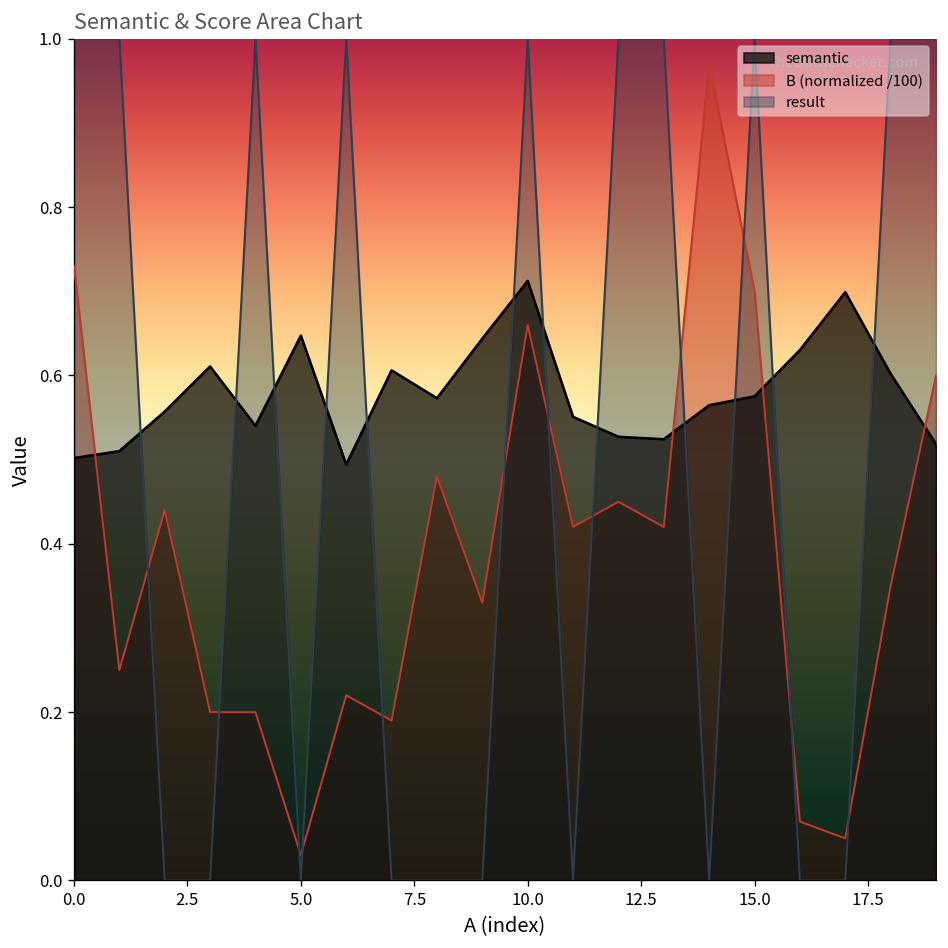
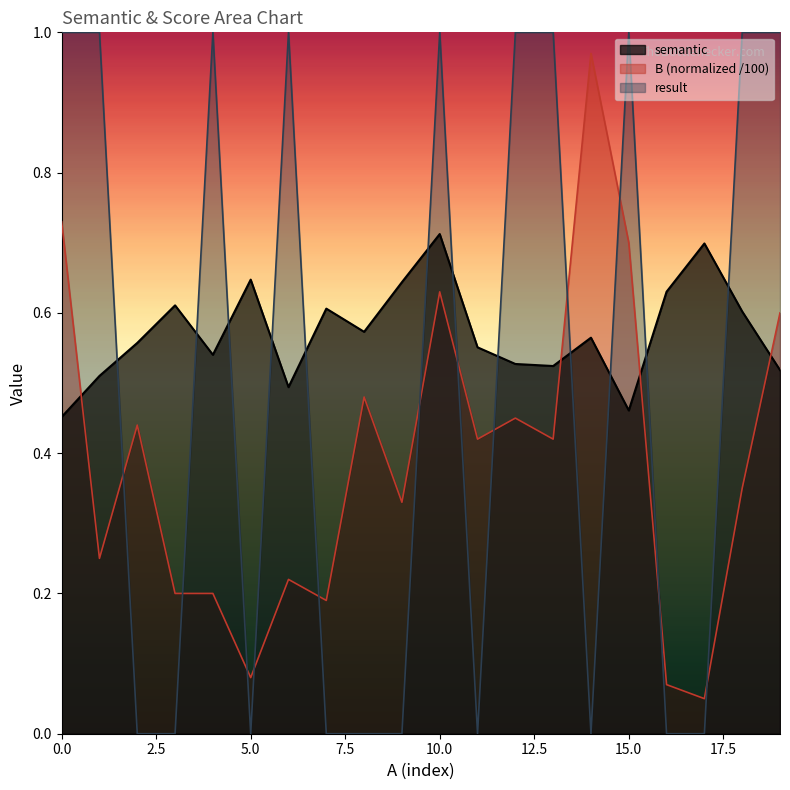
  {
    "semantic": {
-     "0.0": 0.50,
+     "0.0": 0.45,
      "5.0": 0.65,
      "10.0": 0.71,
-     "15.0": 0.58
+     "15.0": 0.46
    },
    "B (normalized /100)": {
      "0.0": 0.73,
-     "5.0": 0.03,
-     "10.0": 0.66,
+     "5.0": 0.08,
+     "10.0": 0.63,
      "15.0": 0.70
    },
    "result": {
      "0.0": 1.00,
      "5.0": 0.00,
      "10.0": 1.00,
      "15.0": 1.00
    }
  }
